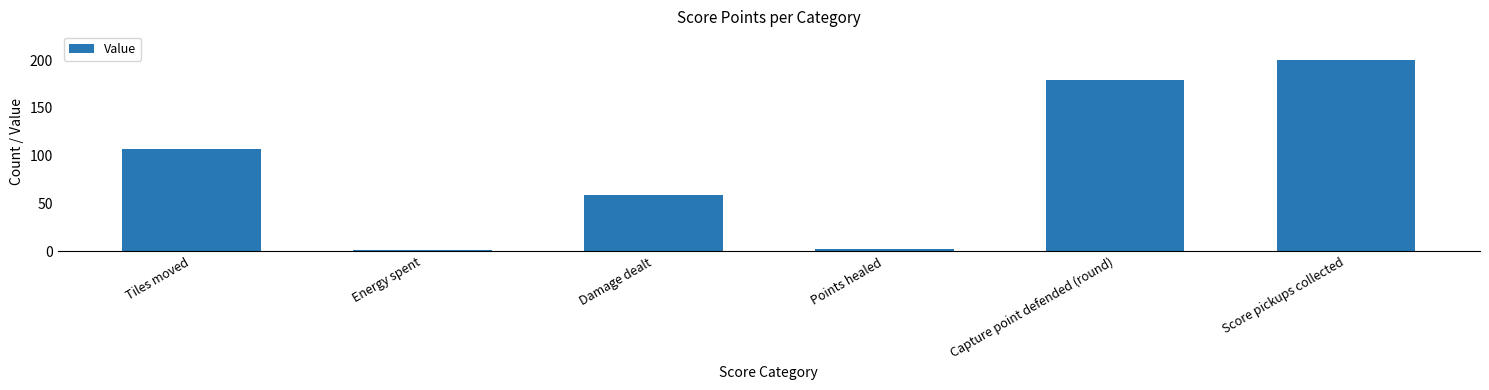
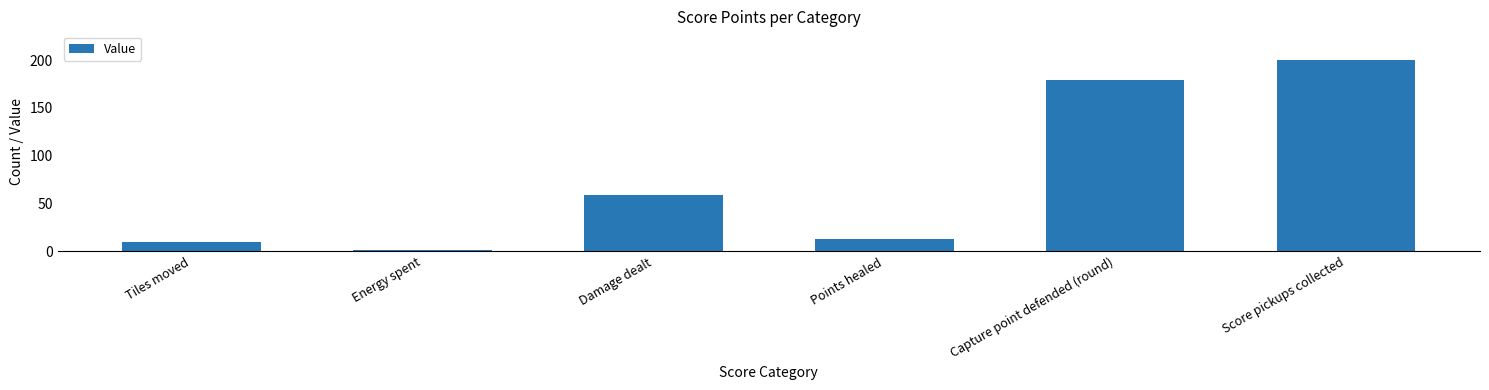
  {
-   "Tiles moved": 110,
+   "Tiles moved": 10,
    "Damage dealt": 60,
-   "Points healed": 0,
+   "Points healed": 10,
    "Capture point defended (round)": 180,
    "Score pickups collected": 200
  }
